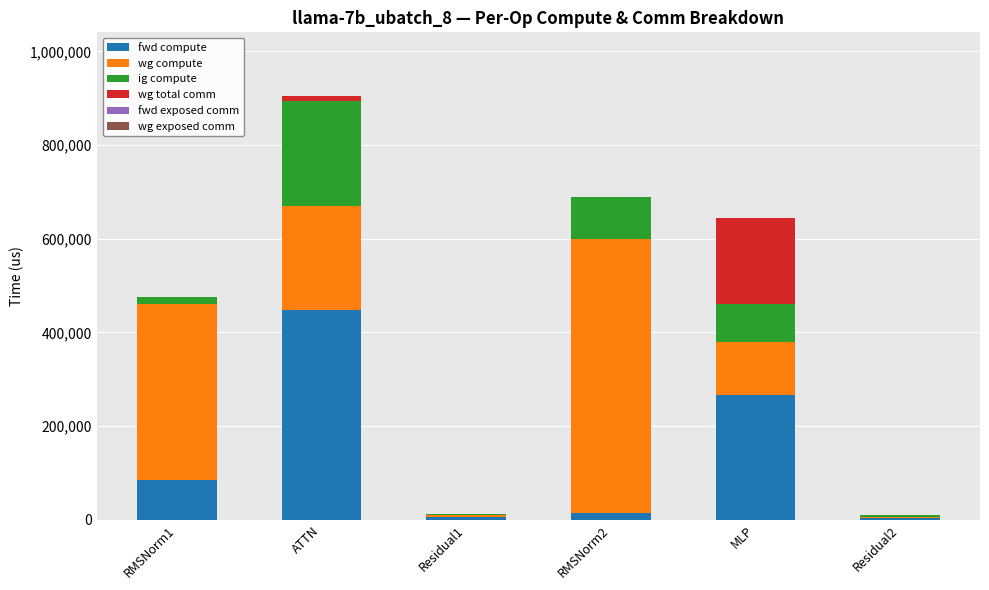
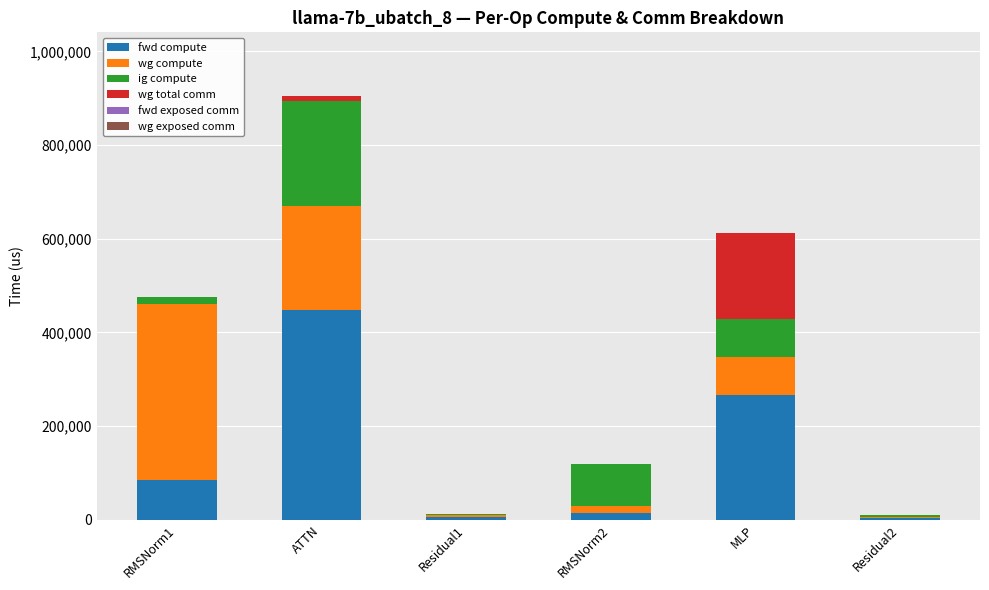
  {
    "fwd compute": {
      "RMSNorm1": "80,000",
      "ATTN": "450,000",
      "Residual1": "10,000",
      "RMSNorm2": "10,000",
      "MLP": "270,000"
    },
    "wg compute": {
      "RMSNorm1": "380,000",
      "ATTN": "220,000",
-     "RMSNorm2": "590,000",
-     "MLP": "110,000"
+     "RMSNorm2": "20,000",
+     "MLP": "80,000"
    },
    "ig compute": {
      "RMSNorm1": "20,000",
      "ATTN": "220,000",
      "RMSNorm2": "90,000",
      "MLP": "80,000"
    },
    "wg exposed comm": {
      "RMSNorm1": "0",
      "Residual1": "0",
      "RMSNorm2": "0",
      "Residual2": "0"
    }
  }
